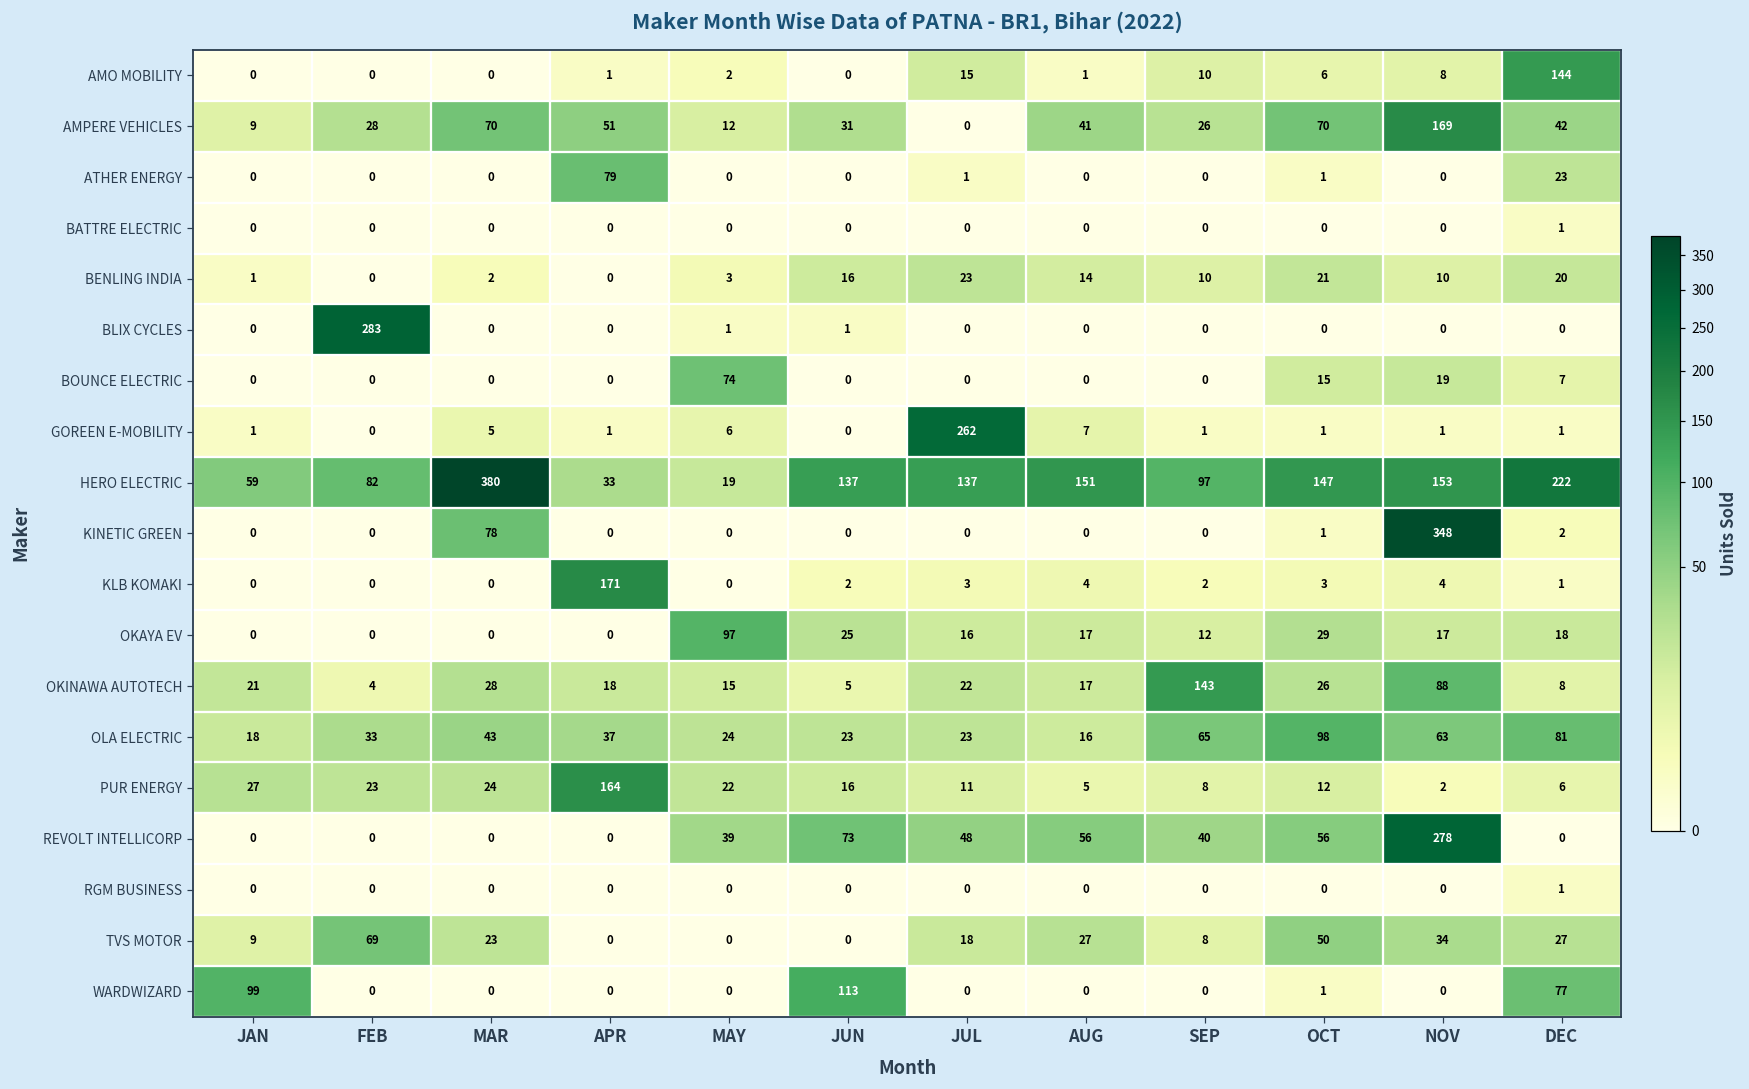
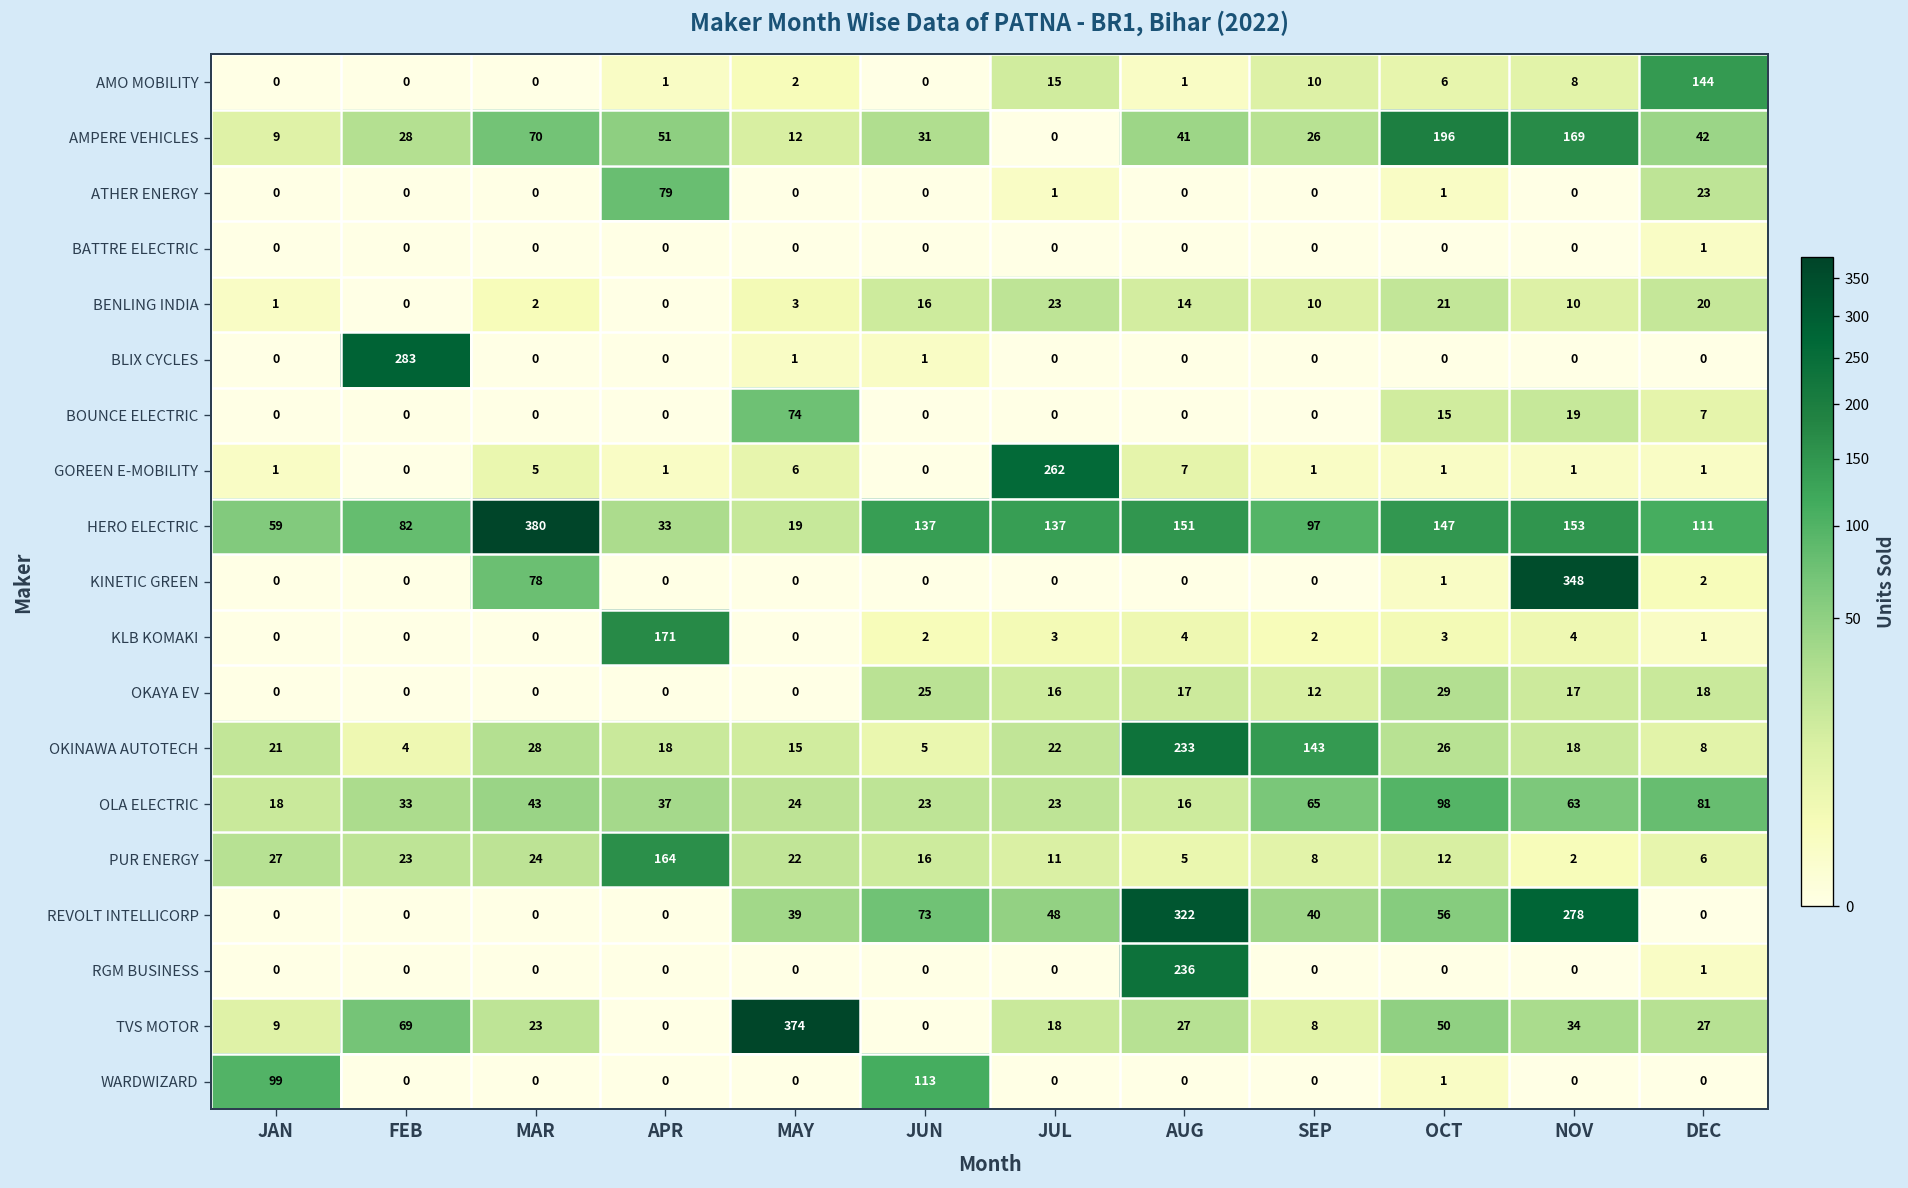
  {
    "AMPERE VEHICLES": {
      "JAN": 9,
      "FEB": 28,
      "MAR": 70,
      "APR": 51,
      "MAY": 12,
      "JUN": 31,
      "JUL": 0,
      "AUG": 41,
      "SEP": 26,
-     "OCT": 70,
+     "OCT": 196,
      "NOV": 169,
      "DEC": 42
    },
    "HERO ELECTRIC": {
      "JAN": 59,
      "FEB": 82,
      "MAR": 380,
      "APR": 33,
      "MAY": 19,
      "JUN": 137,
      "JUL": 137,
      "AUG": 151,
      "SEP": 97,
      "OCT": 147,
      "NOV": 153,
-     "DEC": 222
+     "DEC": 111
    },
    "OKAYA EV": {
      "JAN": 0,
      "FEB": 0,
      "MAR": 0,
      "APR": 0,
-     "MAY": 97,
+     "MAY": 0,
      "JUN": 25,
      "JUL": 16,
      "AUG": 17,
      "SEP": 12,
      "OCT": 29,
      "NOV": 17,
      "DEC": 18
    },
    "OKINAWA AUTOTECH": {
      "JAN": 21,
      "FEB": 4,
      "MAR": 28,
      "APR": 18,
      "MAY": 15,
      "JUN": 5,
      "JUL": 22,
-     "AUG": 17,
+     "AUG": 233,
      "SEP": 143,
      "OCT": 26,
-     "NOV": 88,
+     "NOV": 18,
      "DEC": 8
    },
    "REVOLT INTELLICORP": {
      "JAN": 0,
      "FEB": 0,
      "MAR": 0,
      "APR": 0,
      "MAY": 39,
      "JUN": 73,
      "JUL": 48,
-     "AUG": 56,
+     "AUG": 322,
      "SEP": 40,
      "OCT": 56,
      "NOV": 278,
      "DEC": 0
    },
    "RGM BUSINESS": {
      "JAN": 0,
      "FEB": 0,
      "MAR": 0,
      "APR": 0,
      "MAY": 0,
      "JUN": 0,
      "JUL": 0,
-     "AUG": 0,
+     "AUG": 236,
      "SEP": 0,
      "OCT": 0,
      "NOV": 0,
      "DEC": 1
    },
    "TVS MOTOR": {
      "JAN": 9,
      "FEB": 69,
      "MAR": 23,
      "APR": 0,
-     "MAY": 0,
+     "MAY": 374,
      "JUN": 0,
      "JUL": 18,
      "AUG": 27,
      "SEP": 8,
      "OCT": 50,
      "NOV": 34,
      "DEC": 27
    },
    "WARDWIZARD": {
      "JAN": 99,
      "FEB": 0,
      "MAR": 0,
      "APR": 0,
      "MAY": 0,
      "JUN": 113,
      "JUL": 0,
      "AUG": 0,
      "SEP": 0,
      "OCT": 1,
      "NOV": 0,
-     "DEC": 77
+     "DEC": 0
    }
  }
